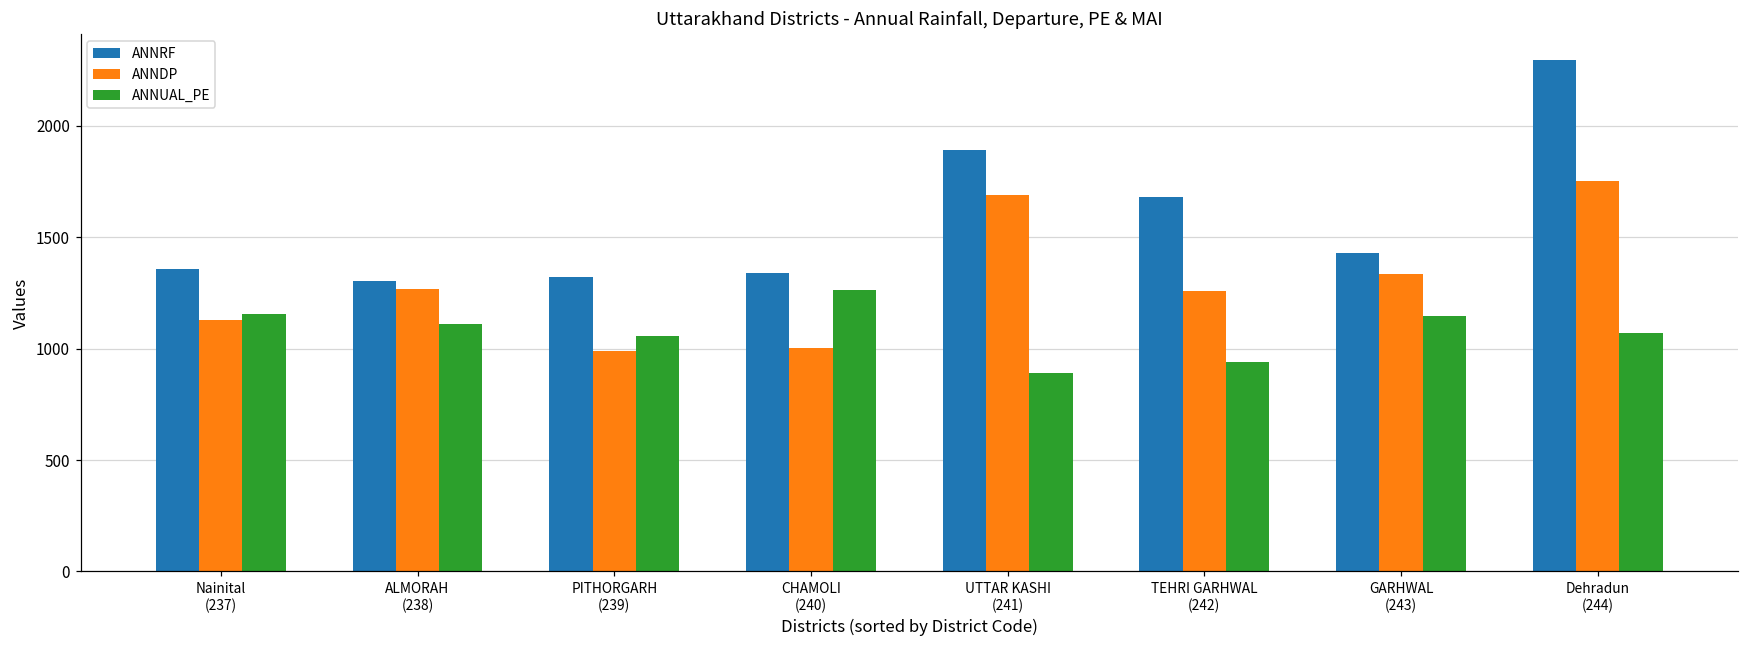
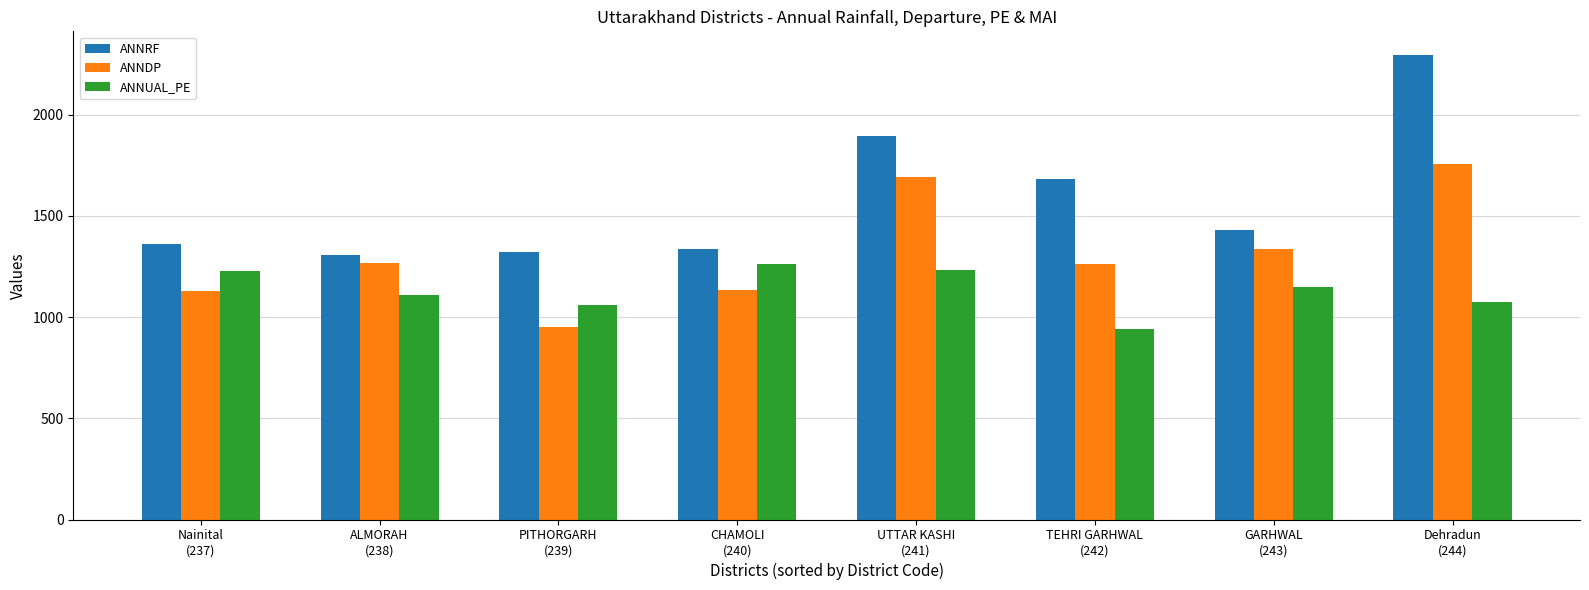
  {
    "ANNRF": {
      "Nainital (237)": 1360,
      "ALMORAH (238)": 1310,
      "PITHORGARH (239)": 1320,
      "CHAMOLI (240)": 1340,
      "UTTAR KASHI (241)": 1890,
      "TEHRI GARHWAL (242)": 1680,
      "GARHWAL (243)": 1430,
      "Dehradun (244)": 2300
    },
    "ANNDP": {
      "Nainital (237)": 1130,
      "ALMORAH (238)": 1270,
-     "PITHORGARH (239)": 990,
-     "CHAMOLI (240)": 1000,
+     "PITHORGARH (239)": 950,
+     "CHAMOLI (240)": 1130,
      "UTTAR KASHI (241)": 1690,
      "TEHRI GARHWAL (242)": 1260,
      "GARHWAL (243)": 1340,
      "Dehradun (244)": 1760
    },
    "ANNUAL_PE": {
-     "Nainital (237)": 1160,
+     "Nainital (237)": 1230,
      "ALMORAH (238)": 1110,
      "PITHORGARH (239)": 1060,
      "CHAMOLI (240)": 1260,
-     "UTTAR KASHI (241)": 890,
+     "UTTAR KASHI (241)": 1230,
      "TEHRI GARHWAL (242)": 940,
      "GARHWAL (243)": 1150,
      "Dehradun (244)": 1070
    }
  }
